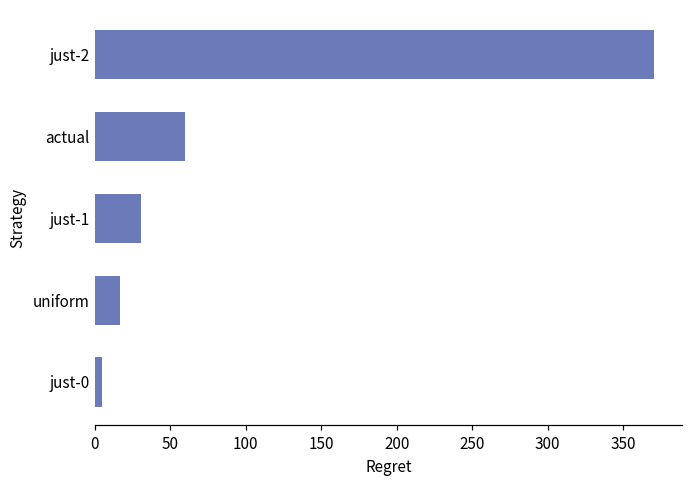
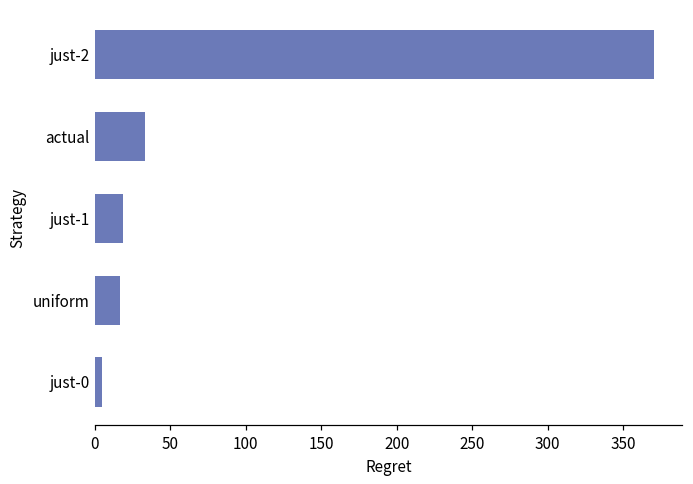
  {
    "just-2": 371,
-   "actual": 59,
-   "just-1": 31,
+   "actual": 33,
+   "just-1": 18,
    "uniform": 16,
    "just-0": 5
  }
